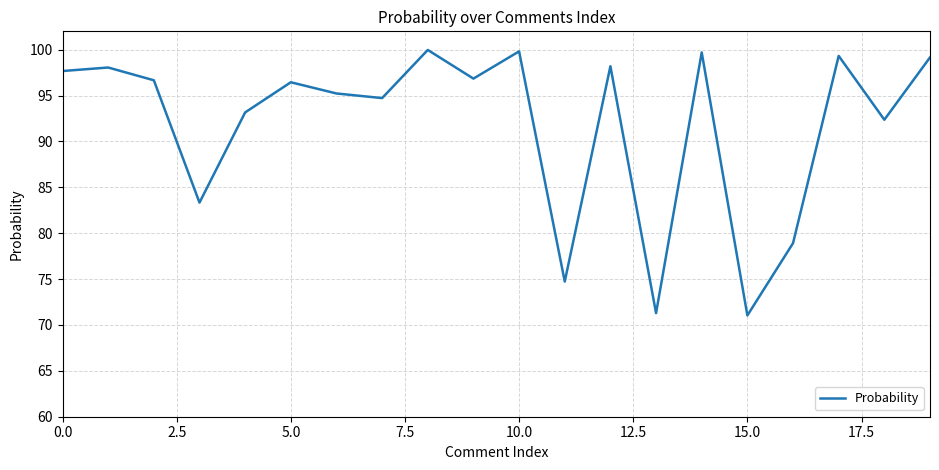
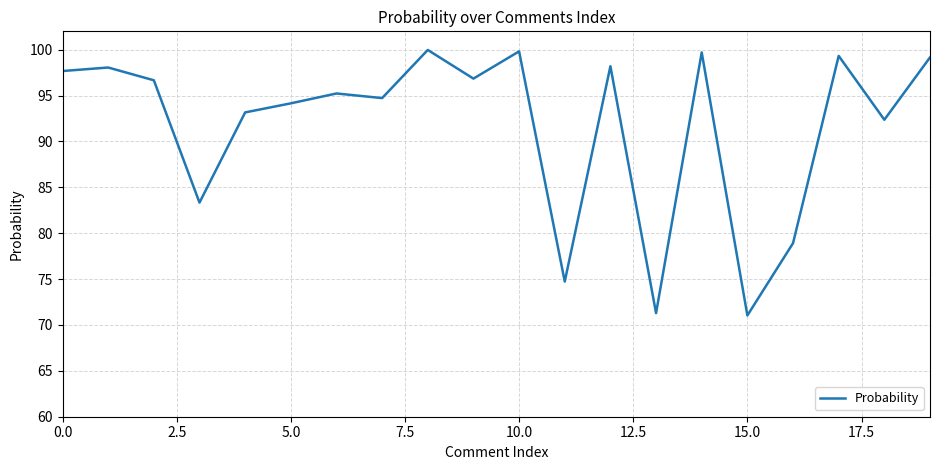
  {
    "0.0": 98,
-   "5.0": 96,
+   "5.0": 94,
    "10.0": 100,
    "15.0": 71
  }
